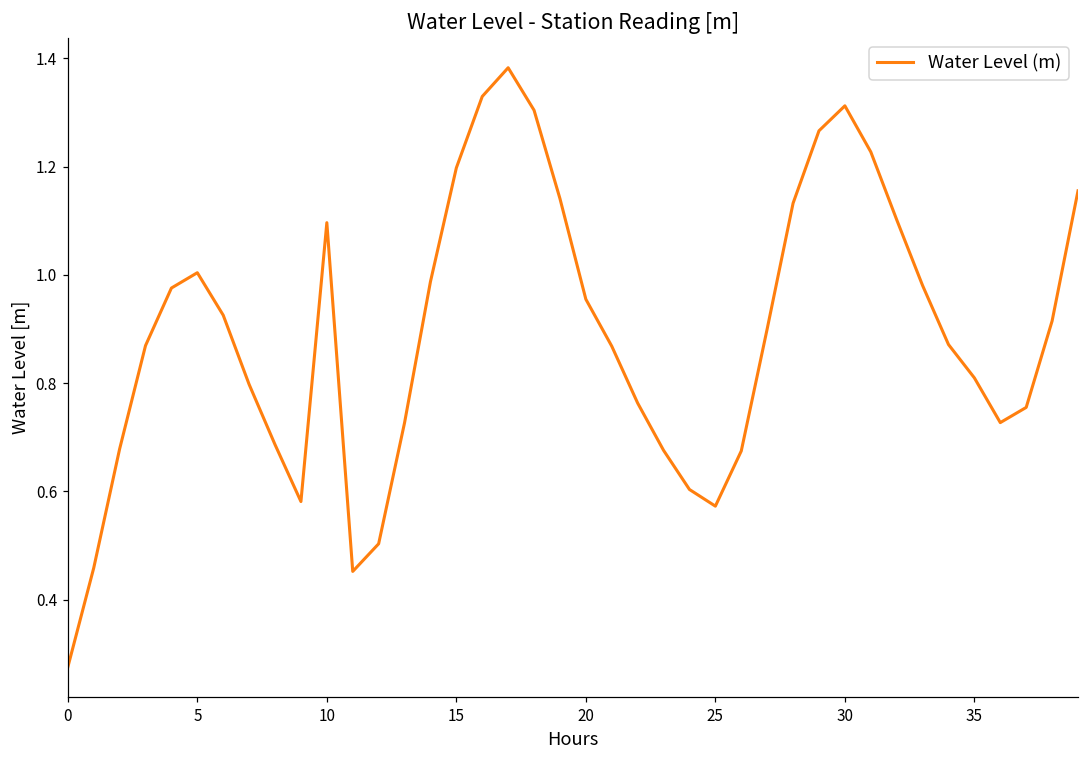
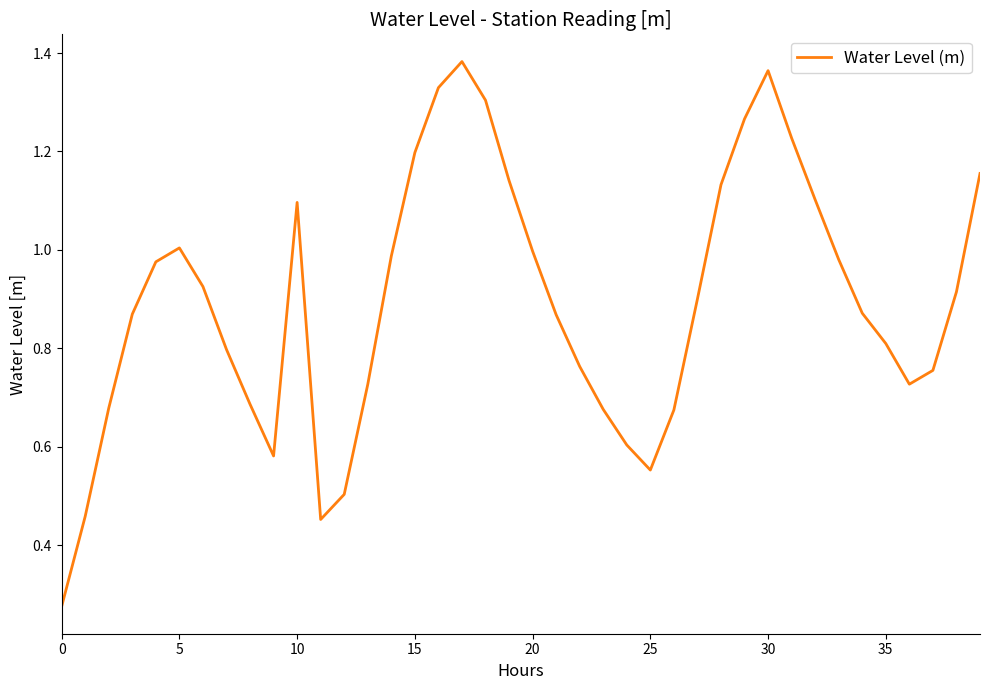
  {
    "0": 0.28,
    "5": 1.00,
    "10": 1.10,
    "15": 1.20,
-   "20": 0.95,
-   "25": 0.57,
-   "30": 1.31,
+   "20": 1.00,
+   "25": 0.55,
+   "30": 1.36,
    "35": 0.81
  }
